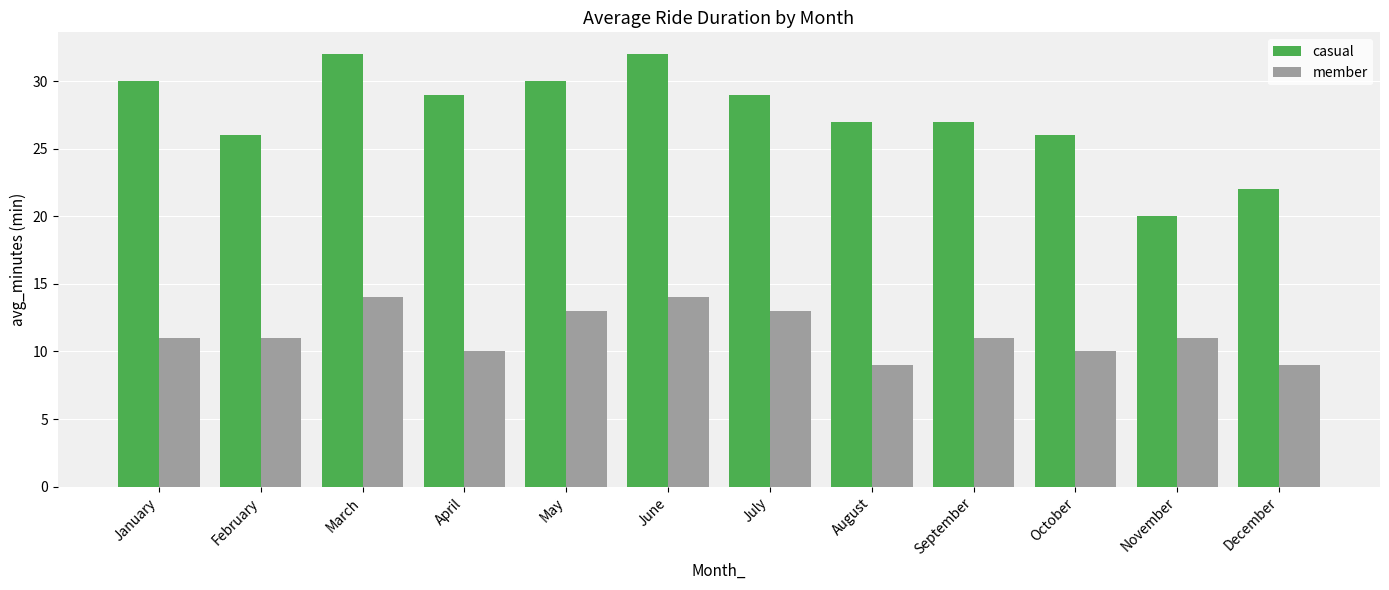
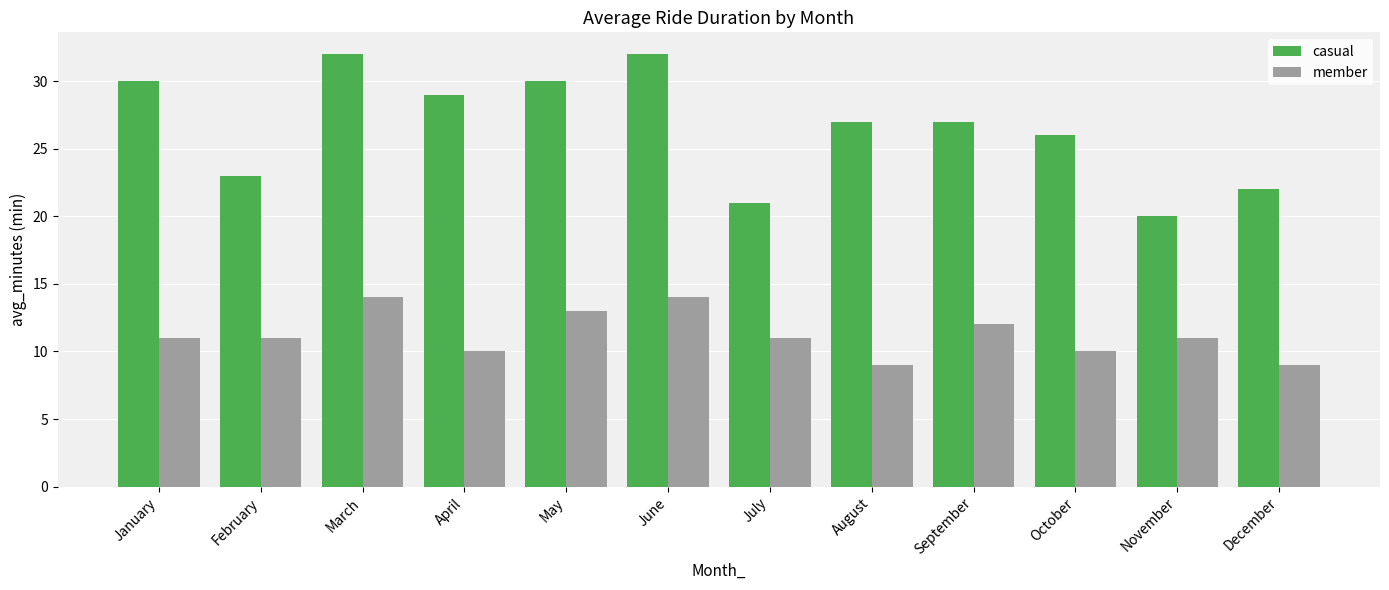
  {
    "casual": {
      "January": 30,
-     "February": 26,
+     "February": 23,
      "March": 32,
      "April": 29,
      "May": 30,
      "June": 32,
-     "July": 29,
+     "July": 21,
      "August": 27,
      "September": 27,
      "October": 26,
      "November": 20,
      "December": 22
    },
    "member": {
      "January": 11,
      "February": 11,
      "March": 14,
      "April": 10,
      "May": 13,
      "June": 14,
-     "July": 13,
+     "July": 11,
      "August": 9,
-     "September": 11,
+     "September": 12,
      "October": 10,
      "November": 11,
      "December": 9
    }
  }
